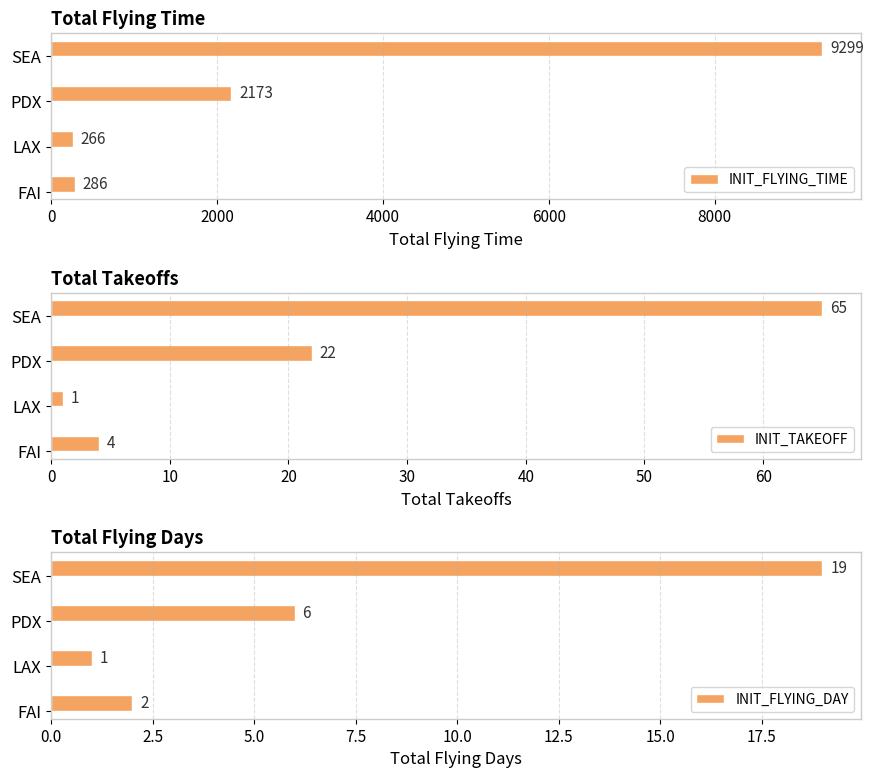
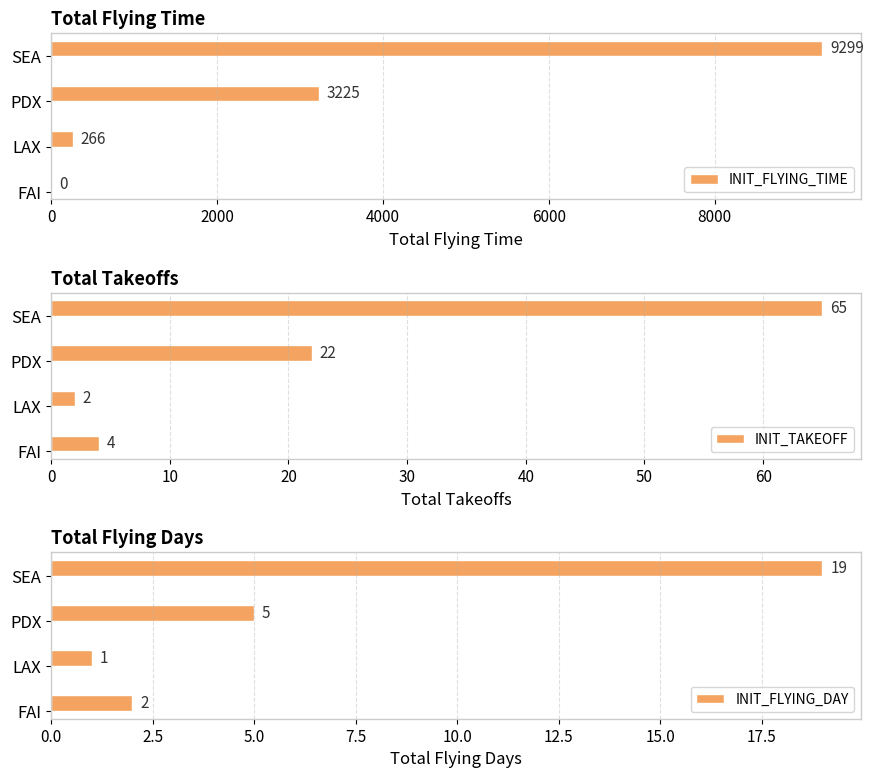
  {
    "Total Flying Time": {
      "SEA": 9299,
-     "PDX": 2173,
+     "PDX": 3225,
      "LAX": 266,
-     "FAI": 286
+     "FAI": 0
    },
    "Total Takeoffs": {
      "SEA": 65,
      "PDX": 22,
-     "LAX": 1,
+     "LAX": 2,
      "FAI": 4
    },
    "Total Flying Days": {
      "SEA": 19,
-     "PDX": 6,
+     "PDX": 5,
      "LAX": 1,
      "FAI": 2
    }
  }
